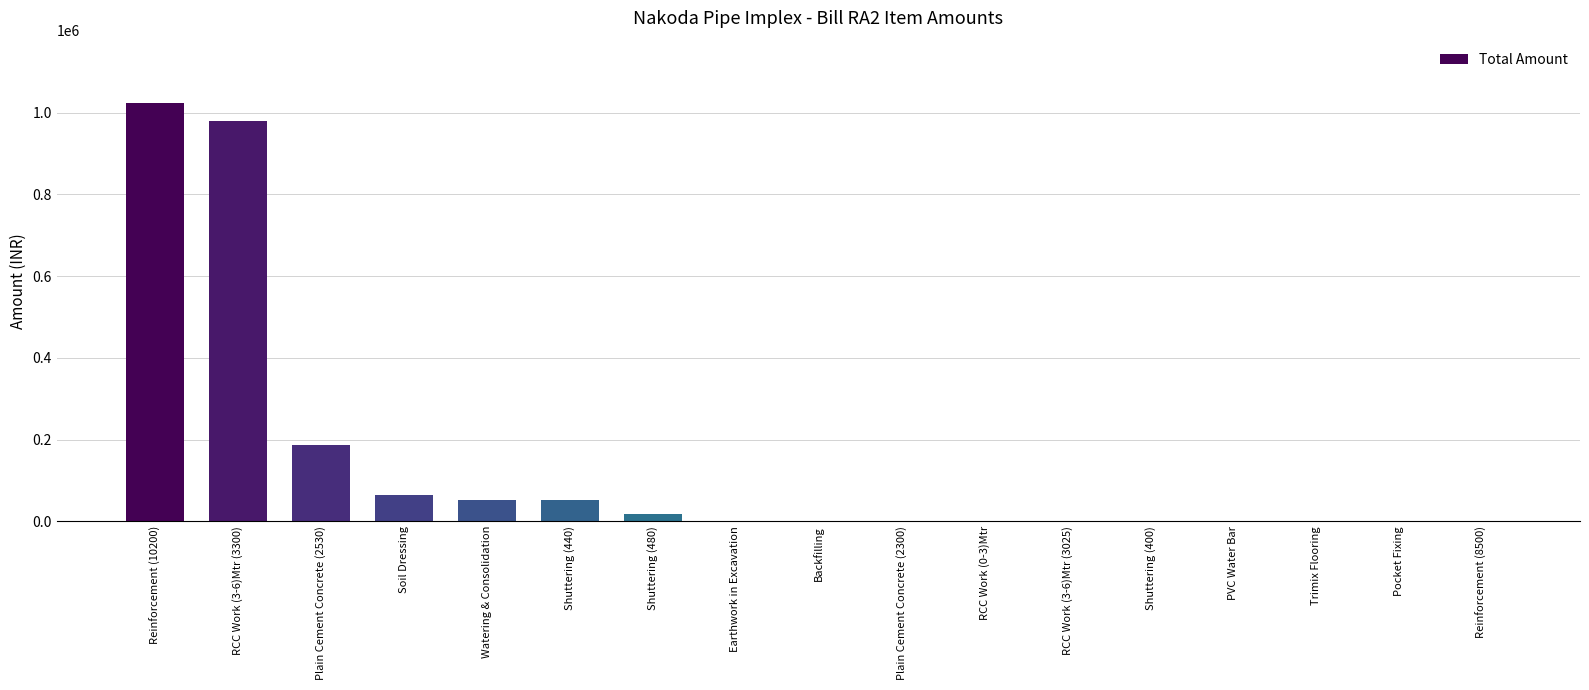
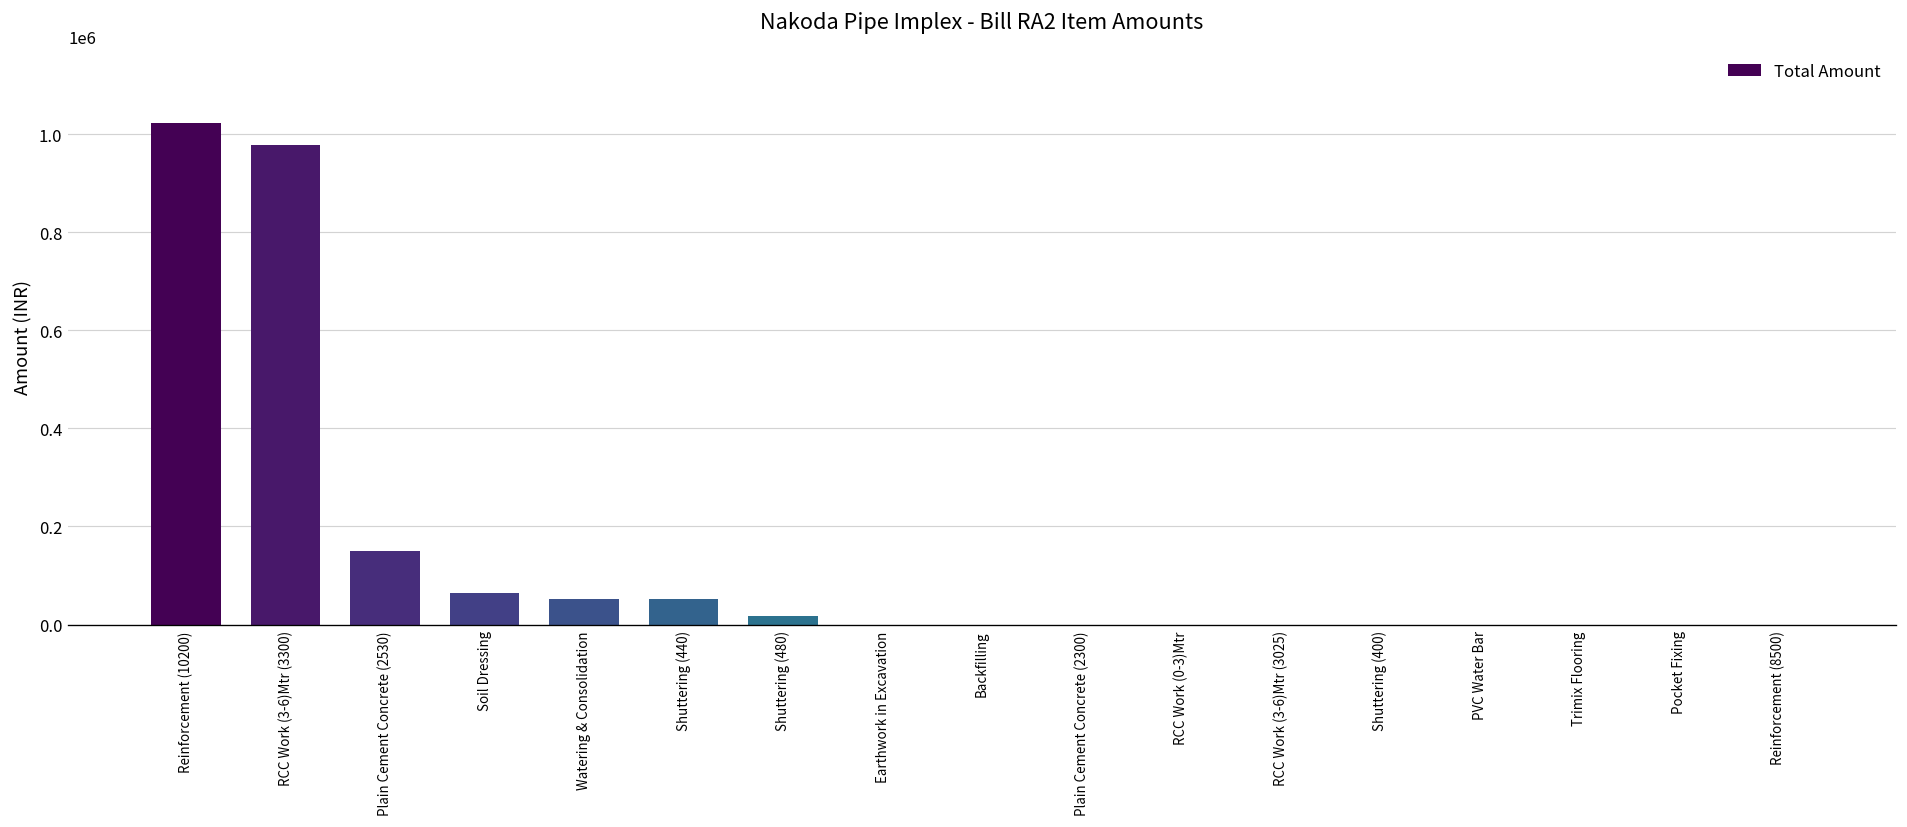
  {
    "Reinforcement (10200)": 1020000,
    "RCC Work (3-6)Mtr (3300)": 980000,
-   "Plain Cement Concrete (2530)": 190000,
+   "Plain Cement Concrete (2530)": 150000,
    "Soil Dressing": 60000,
    "Watering & Consolidation": 50000,
    "Shuttering (440)": 50000,
    "Shuttering (480)": 20000,
    "Earthwork in Excavation": 0,
    "Backfilling": 0,
    "Plain Cement Concrete (2300)": 0,
    "RCC Work (0-3)Mtr": 0,
    "RCC Work (3-6)Mtr (3025)": 0,
    "Shuttering (400)": 0,
    "PVC Water Bar": 0,
    "Trimix Flooring": 0,
    "Pocket Fixing": 0,
    "Reinforcement (8500)": 0
  }
